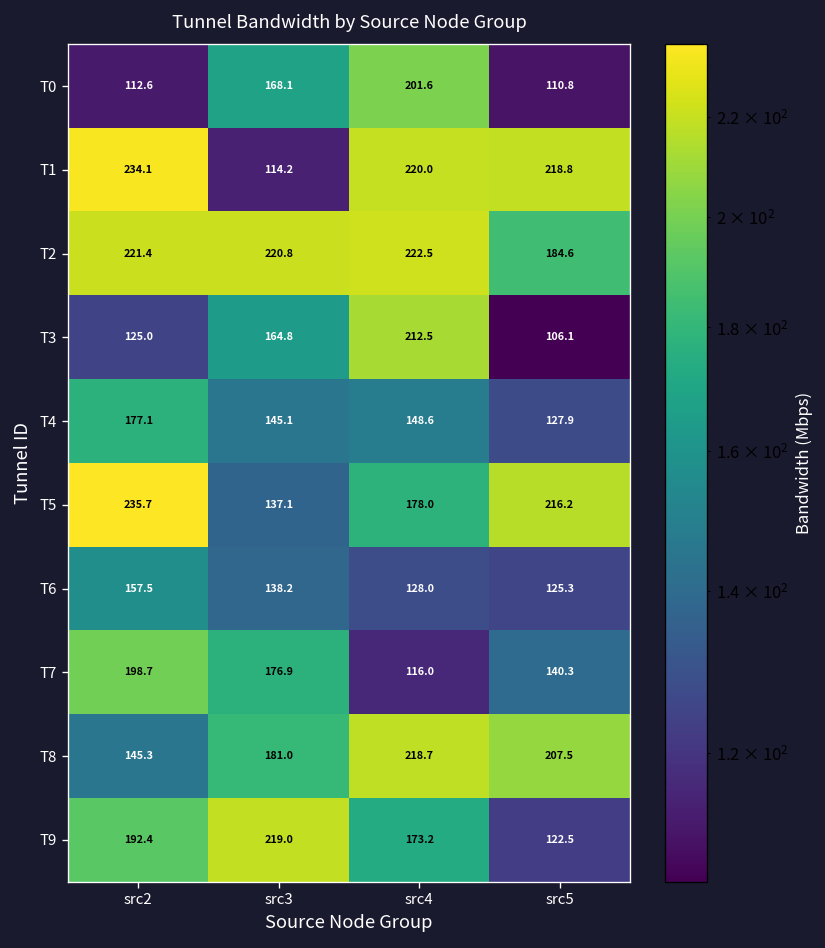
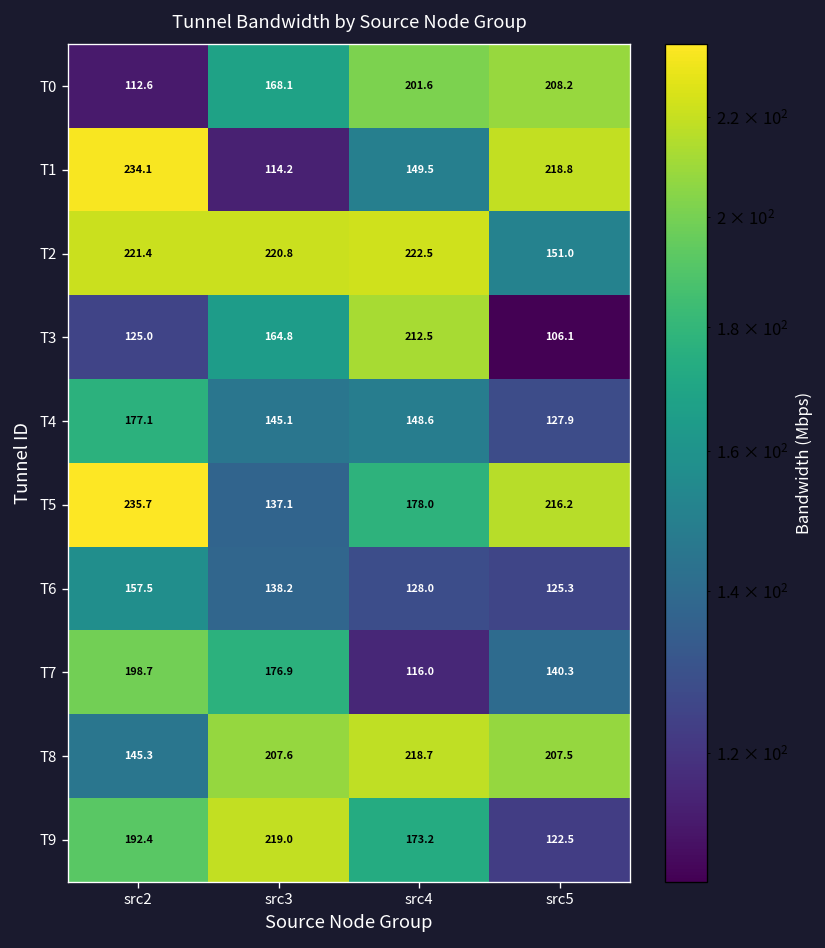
  {
    "T0": {
      "src2": 112.6,
      "src3": 168.1,
      "src4": 201.6,
-     "src5": 110.8
+     "src5": 208.2
    },
    "T1": {
      "src2": 234.1,
      "src3": 114.2,
-     "src4": 220.0,
+     "src4": 149.5,
      "src5": 218.8
    },
    "T2": {
      "src2": 221.4,
      "src3": 220.8,
      "src4": 222.5,
-     "src5": 184.6
+     "src5": 151.0
    },
    "T3": {
      "src2": 125.0,
      "src3": 164.8,
      "src4": 212.5,
      "src5": 106.1
    },
    "T4": {
      "src2": 177.1,
      "src3": 145.1,
      "src4": 148.6,
      "src5": 127.9
    },
    "T5": {
      "src2": 235.7,
      "src3": 137.1,
      "src4": 178.0,
      "src5": 216.2
    },
    "T6": {
      "src2": 157.5,
      "src3": 138.2,
      "src4": 128.0,
      "src5": 125.3
    },
    "T7": {
      "src2": 198.7,
      "src3": 176.9,
      "src4": 116.0,
      "src5": 140.3
    },
    "T8": {
      "src2": 145.3,
-     "src3": 181.0,
+     "src3": 207.6,
      "src4": 218.7,
      "src5": 207.5
    },
    "T9": {
      "src2": 192.4,
      "src3": 219.0,
      "src4": 173.2,
      "src5": 122.5
    }
  }
